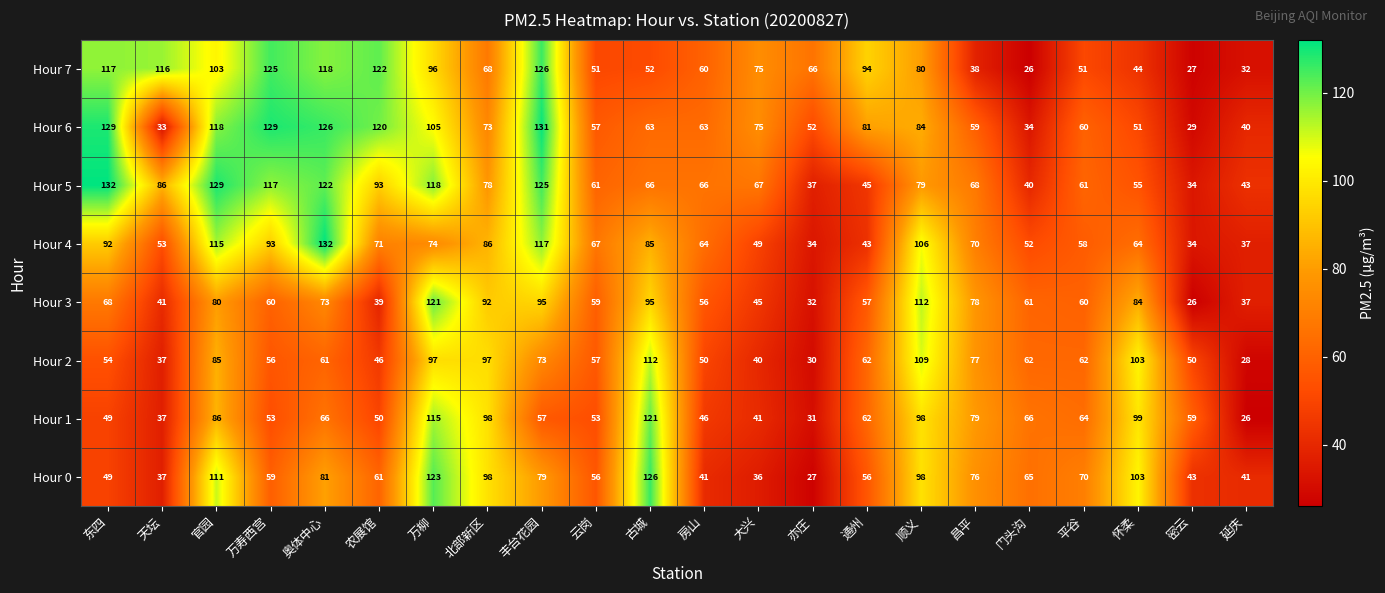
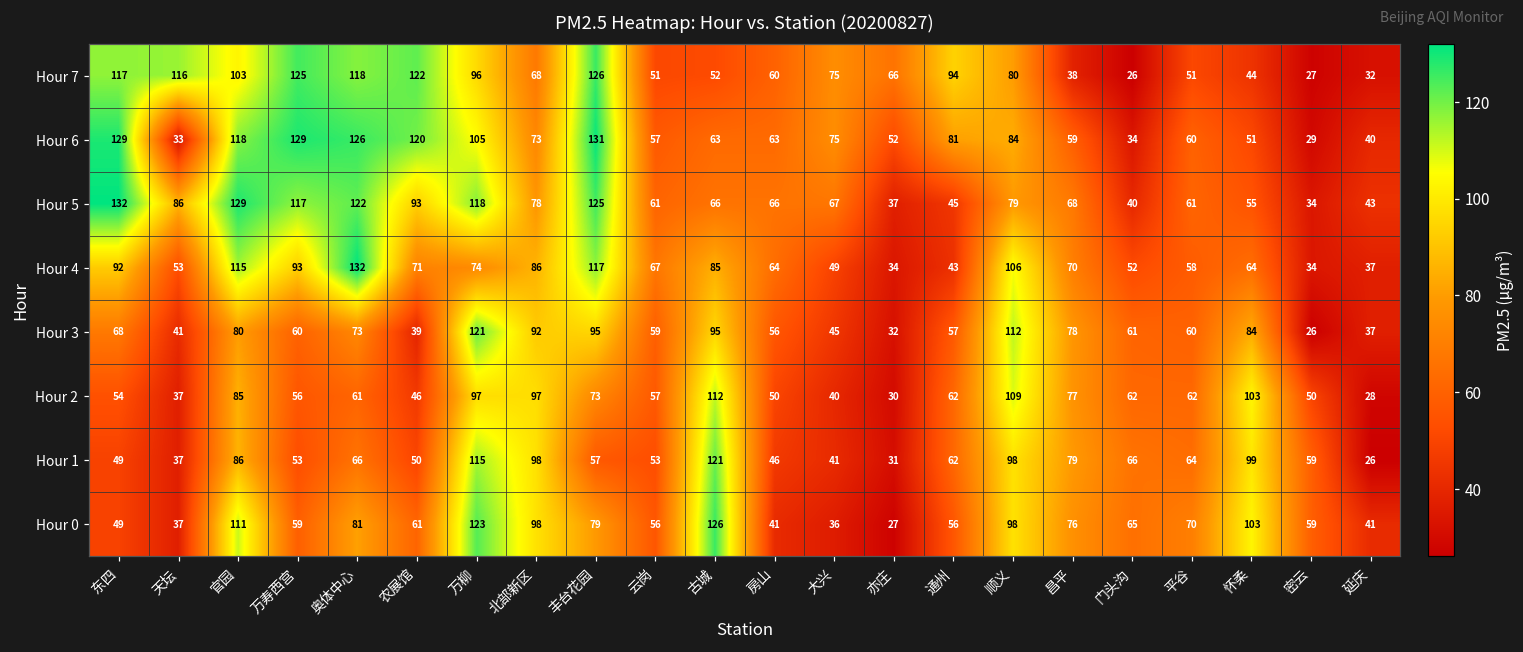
  {
    "Hour 7": {
      "东四": 117,
      "天坛": 116,
      "官园": 103,
      "万寿西宫": 125,
      "奥体中心": 118,
      "农展馆": 122,
      "万柳": 96,
      "北部新区": 68,
      "丰台花园": 126,
      "云岗": 51,
      "古城": 52,
      "房山": 60,
      "大兴": 75,
      "亦庄": 66,
      "通州": 94,
      "顺义": 80,
      "昌平": 38,
      "门头沟": 26,
      "平谷": 51,
      "怀柔": 44,
      "密云": 27,
      "延庆": 32
    },
    "Hour 6": {
      "东四": 129,
      "天坛": 33,
      "官园": 118,
      "万寿西宫": 129,
      "奥体中心": 126,
      "农展馆": 120,
      "万柳": 105,
      "北部新区": 73,
      "丰台花园": 131,
      "云岗": 57,
      "古城": 63,
      "房山": 63,
      "大兴": 75,
      "亦庄": 52,
      "通州": 81,
      "顺义": 84,
      "昌平": 59,
      "门头沟": 34,
      "平谷": 60,
      "怀柔": 51,
      "密云": 29,
      "延庆": 40
    },
    "Hour 5": {
      "东四": 132,
      "天坛": 86,
      "官园": 129,
      "万寿西宫": 117,
      "奥体中心": 122,
      "农展馆": 93,
      "万柳": 118,
      "北部新区": 78,
      "丰台花园": 125,
      "云岗": 61,
      "古城": 66,
      "房山": 66,
      "大兴": 67,
      "亦庄": 37,
      "通州": 45,
      "顺义": 79,
      "昌平": 68,
      "门头沟": 40,
      "平谷": 61,
      "怀柔": 55,
      "密云": 34,
      "延庆": 43
    },
    "Hour 4": {
      "东四": 92,
      "天坛": 53,
      "官园": 115,
      "万寿西宫": 93,
      "奥体中心": 132,
      "农展馆": 71,
      "万柳": 74,
      "北部新区": 86,
      "丰台花园": 117,
      "云岗": 67,
      "古城": 85,
      "房山": 64,
      "大兴": 49,
      "亦庄": 34,
      "通州": 43,
      "顺义": 106,
      "昌平": 70,
      "门头沟": 52,
      "平谷": 58,
      "怀柔": 64,
      "密云": 34,
      "延庆": 37
    },
    "Hour 3": {
      "东四": 68,
      "天坛": 41,
      "官园": 80,
      "万寿西宫": 60,
      "奥体中心": 73,
      "农展馆": 39,
      "万柳": 121,
      "北部新区": 92,
      "丰台花园": 95,
      "云岗": 59,
      "古城": 95,
      "房山": 56,
      "大兴": 45,
      "亦庄": 32,
      "通州": 57,
      "顺义": 112,
      "昌平": 78,
      "门头沟": 61,
      "平谷": 60,
      "怀柔": 84,
      "密云": 26,
      "延庆": 37
    },
    "Hour 2": {
      "东四": 54,
      "天坛": 37,
      "官园": 85,
      "万寿西宫": 56,
      "奥体中心": 61,
      "农展馆": 46,
      "万柳": 97,
      "北部新区": 97,
      "丰台花园": 73,
      "云岗": 57,
      "古城": 112,
      "房山": 50,
      "大兴": 40,
      "亦庄": 30,
      "通州": 62,
      "顺义": 109,
      "昌平": 77,
      "门头沟": 62,
      "平谷": 62,
      "怀柔": 103,
      "密云": 50,
      "延庆": 28
    },
    "Hour 1": {
      "东四": 49,
      "天坛": 37,
      "官园": 86,
      "万寿西宫": 53,
      "奥体中心": 66,
      "农展馆": 50,
      "万柳": 115,
      "北部新区": 98,
      "丰台花园": 57,
      "云岗": 53,
      "古城": 121,
      "房山": 46,
      "大兴": 41,
      "亦庄": 31,
      "通州": 62,
      "顺义": 98,
      "昌平": 79,
      "门头沟": 66,
      "平谷": 64,
      "怀柔": 99,
      "密云": 59,
      "延庆": 26
    },
    "Hour 0": {
      "东四": 49,
      "天坛": 37,
      "官园": 111,
      "万寿西宫": 59,
      "奥体中心": 81,
      "农展馆": 61,
      "万柳": 123,
      "北部新区": 98,
      "丰台花园": 79,
      "云岗": 56,
      "古城": 126,
      "房山": 41,
      "大兴": 36,
      "亦庄": 27,
      "通州": 56,
      "顺义": 98,
      "昌平": 76,
      "门头沟": 65,
      "平谷": 70,
      "怀柔": 103,
-     "密云": 43,
+     "密云": 59,
      "延庆": 41
    }
  }
